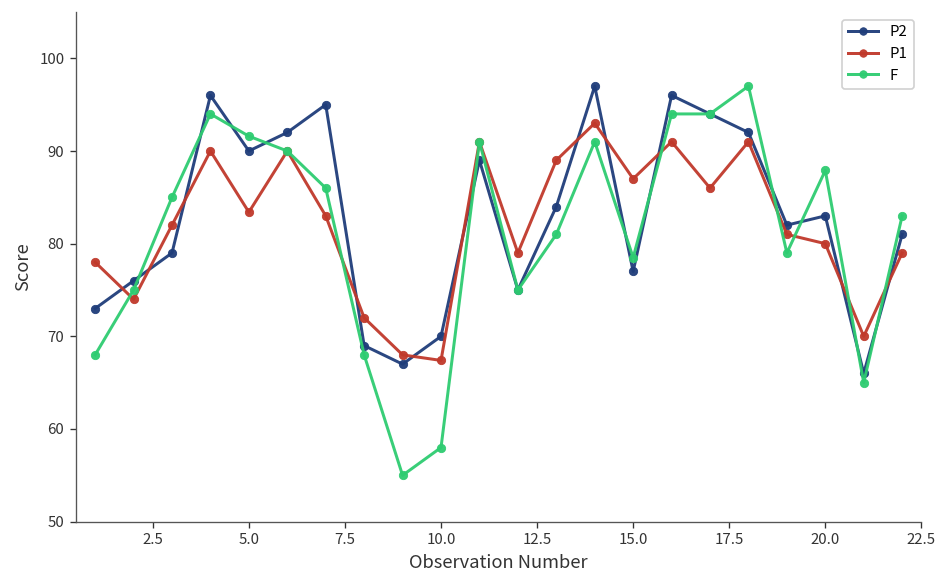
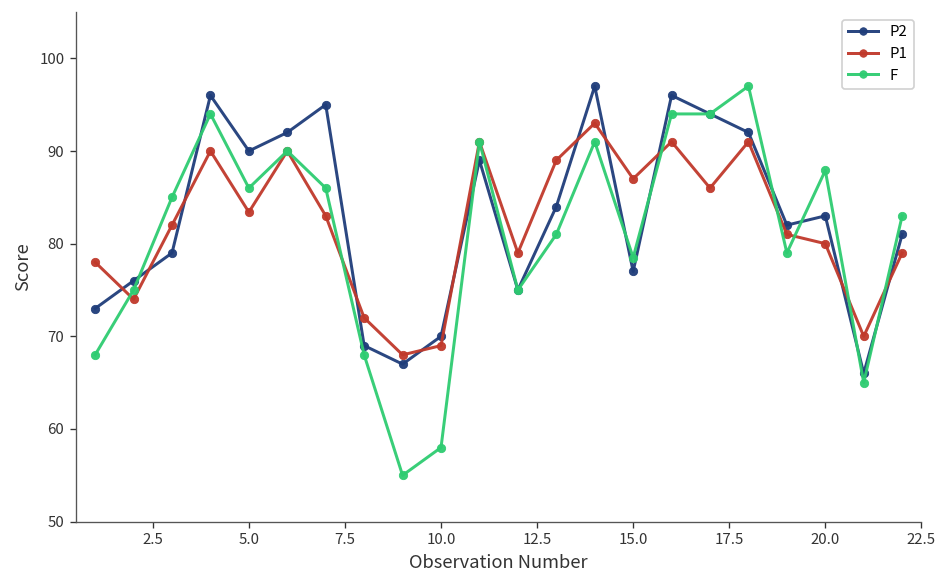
  {
    "P2": {
      "5.0": 90,
      "10.0": 70,
      "15.0": 77,
      "20.0": 83
    },
    "P1": {
      "5.0": 83,
-     "10.0": 67,
+     "10.0": 69,
      "15.0": 87,
      "20.0": 80
    },
    "F": {
-     "5.0": 92,
+     "5.0": 86,
      "10.0": 58,
      "15.0": 79,
      "20.0": 88
    }
  }
